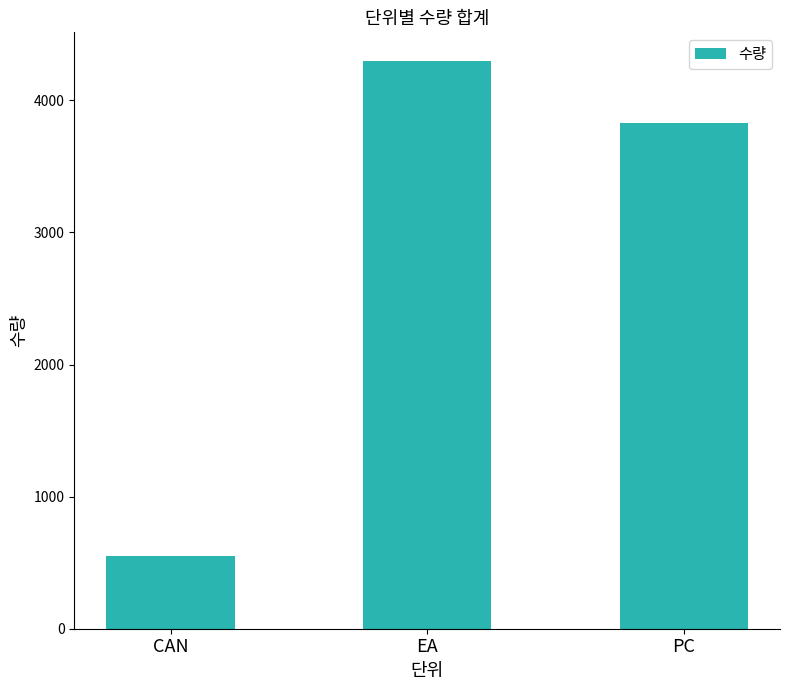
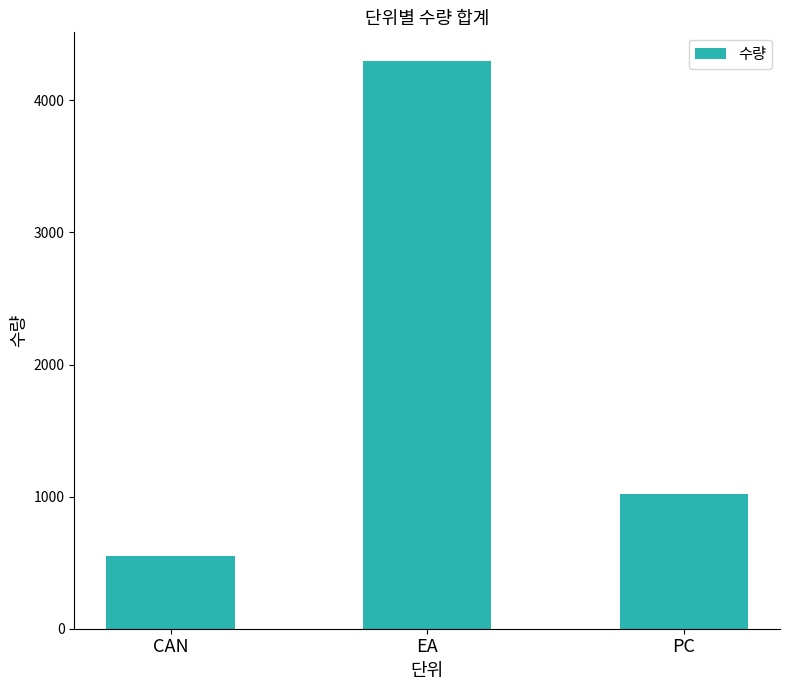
  {
    "CAN": 550,
    "EA": 4300,
-   "PC": 3830
+   "PC": 1020
  }
